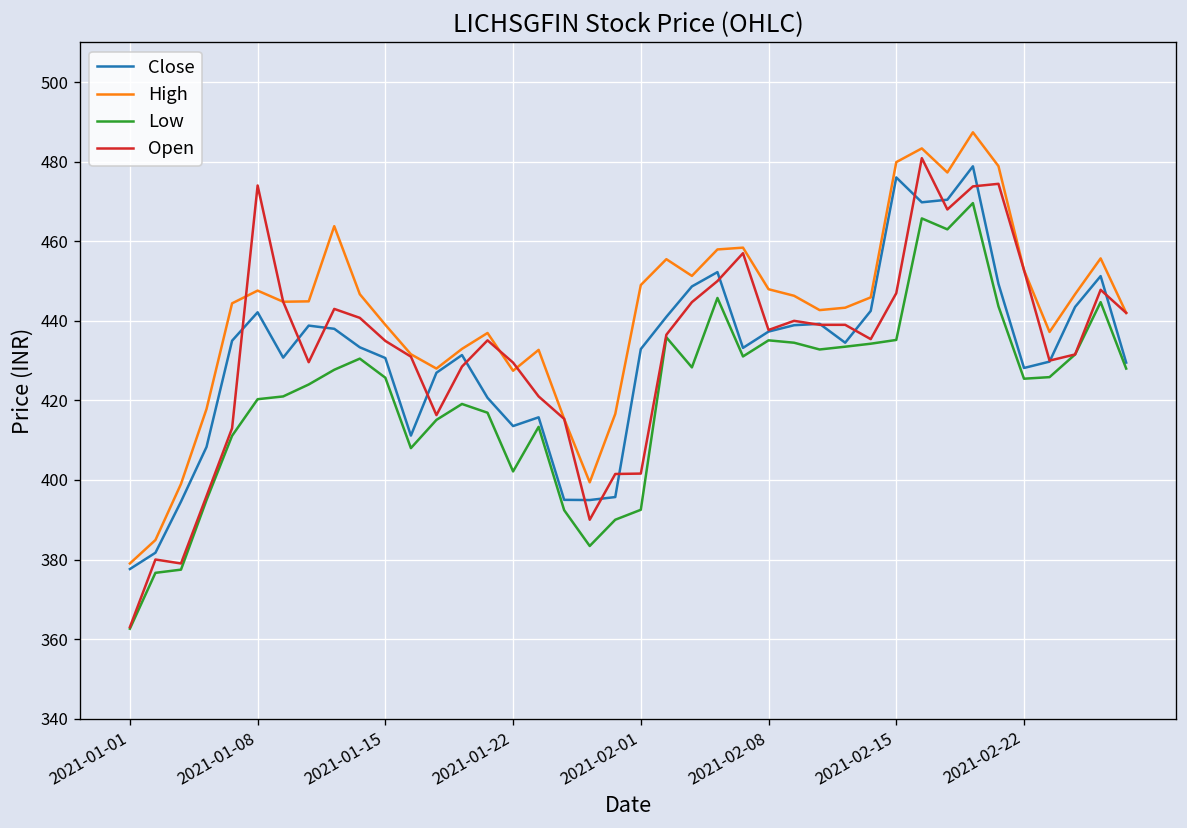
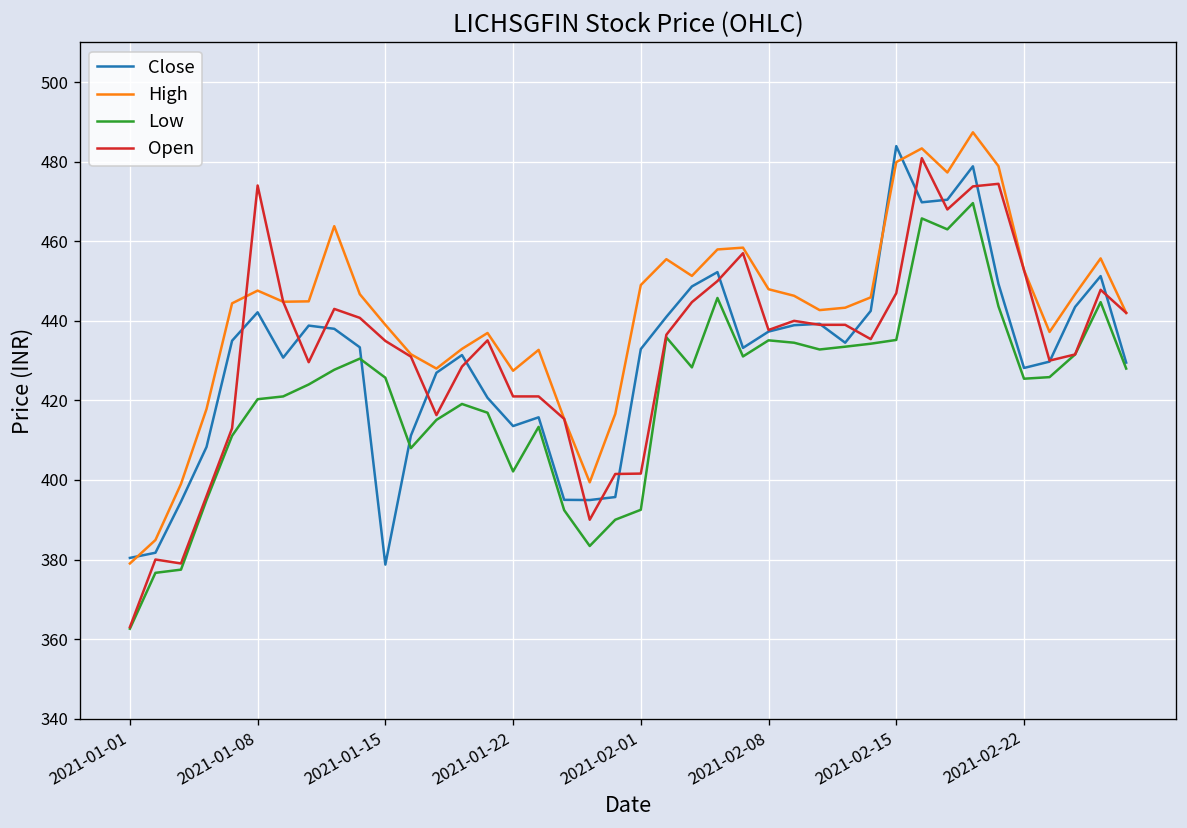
  {
    "Close": {
-     "2021-01-01": 378,
+     "2021-01-01": 380,
      "2021-01-08": 442,
-     "2021-01-15": 431,
+     "2021-01-15": 379,
      "2021-01-22": 414,
      "2021-02-01": 433,
-     "2021-02-15": 476,
+     "2021-02-15": 484,
      "2021-02-22": 428
    },
    "High": {
      "2021-01-01": 379,
      "2021-01-08": 448,
      "2021-01-15": 439,
      "2021-01-22": 427,
      "2021-02-01": 449,
      "2021-02-08": 448,
      "2021-02-15": 480
    },
    "Low": {
      "2021-01-08": 420,
      "2021-01-15": 426,
      "2021-01-22": 402,
      "2021-02-01": 393,
      "2021-02-08": 435,
      "2021-02-15": 435,
      "2021-02-22": 425
    },
    "Open": {
      "2021-01-08": 474,
      "2021-01-15": 435,
-     "2021-01-22": 430,
+     "2021-01-22": 421,
      "2021-02-01": 402,
      "2021-02-15": 447
    }
  }
